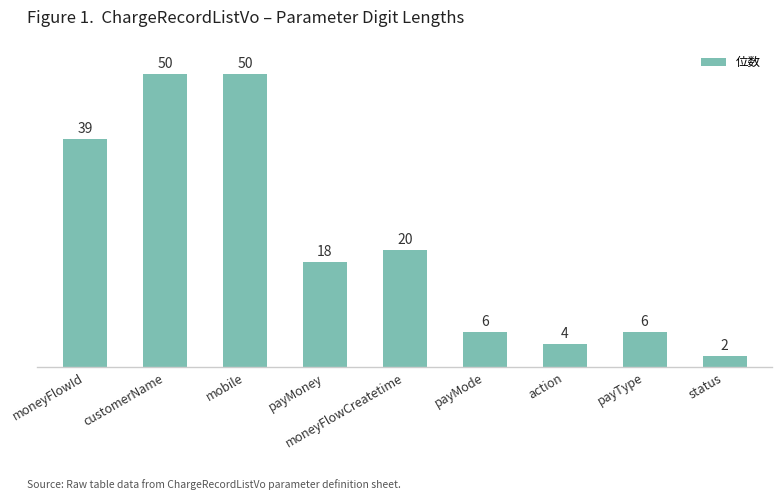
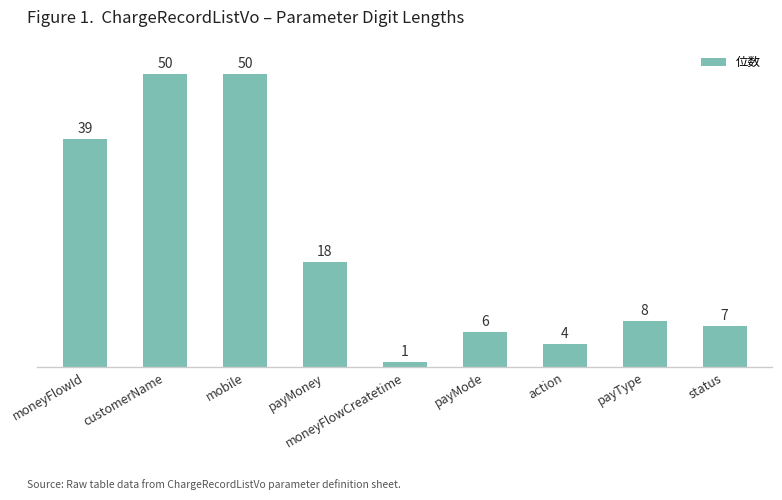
  {
    "moneyFlowId": 39,
    "customerName": 50,
    "mobile": 50,
    "payMoney": 18,
-   "moneyFlowCreatetime": 20,
+   "moneyFlowCreatetime": 1,
    "payMode": 6,
    "action": 4,
-   "payType": 6,
-   "status": 2
+   "payType": 8,
+   "status": 7
  }
